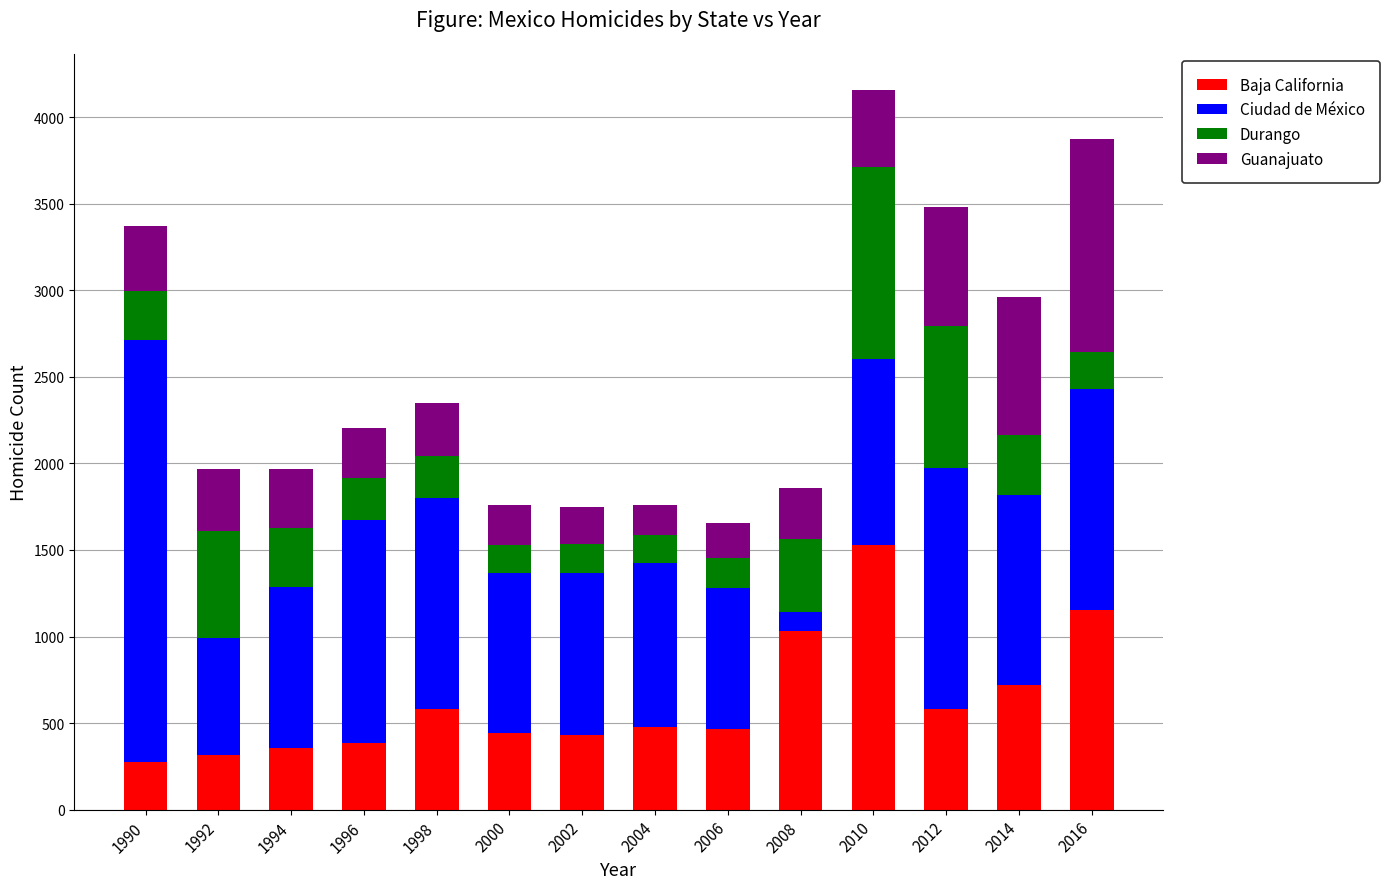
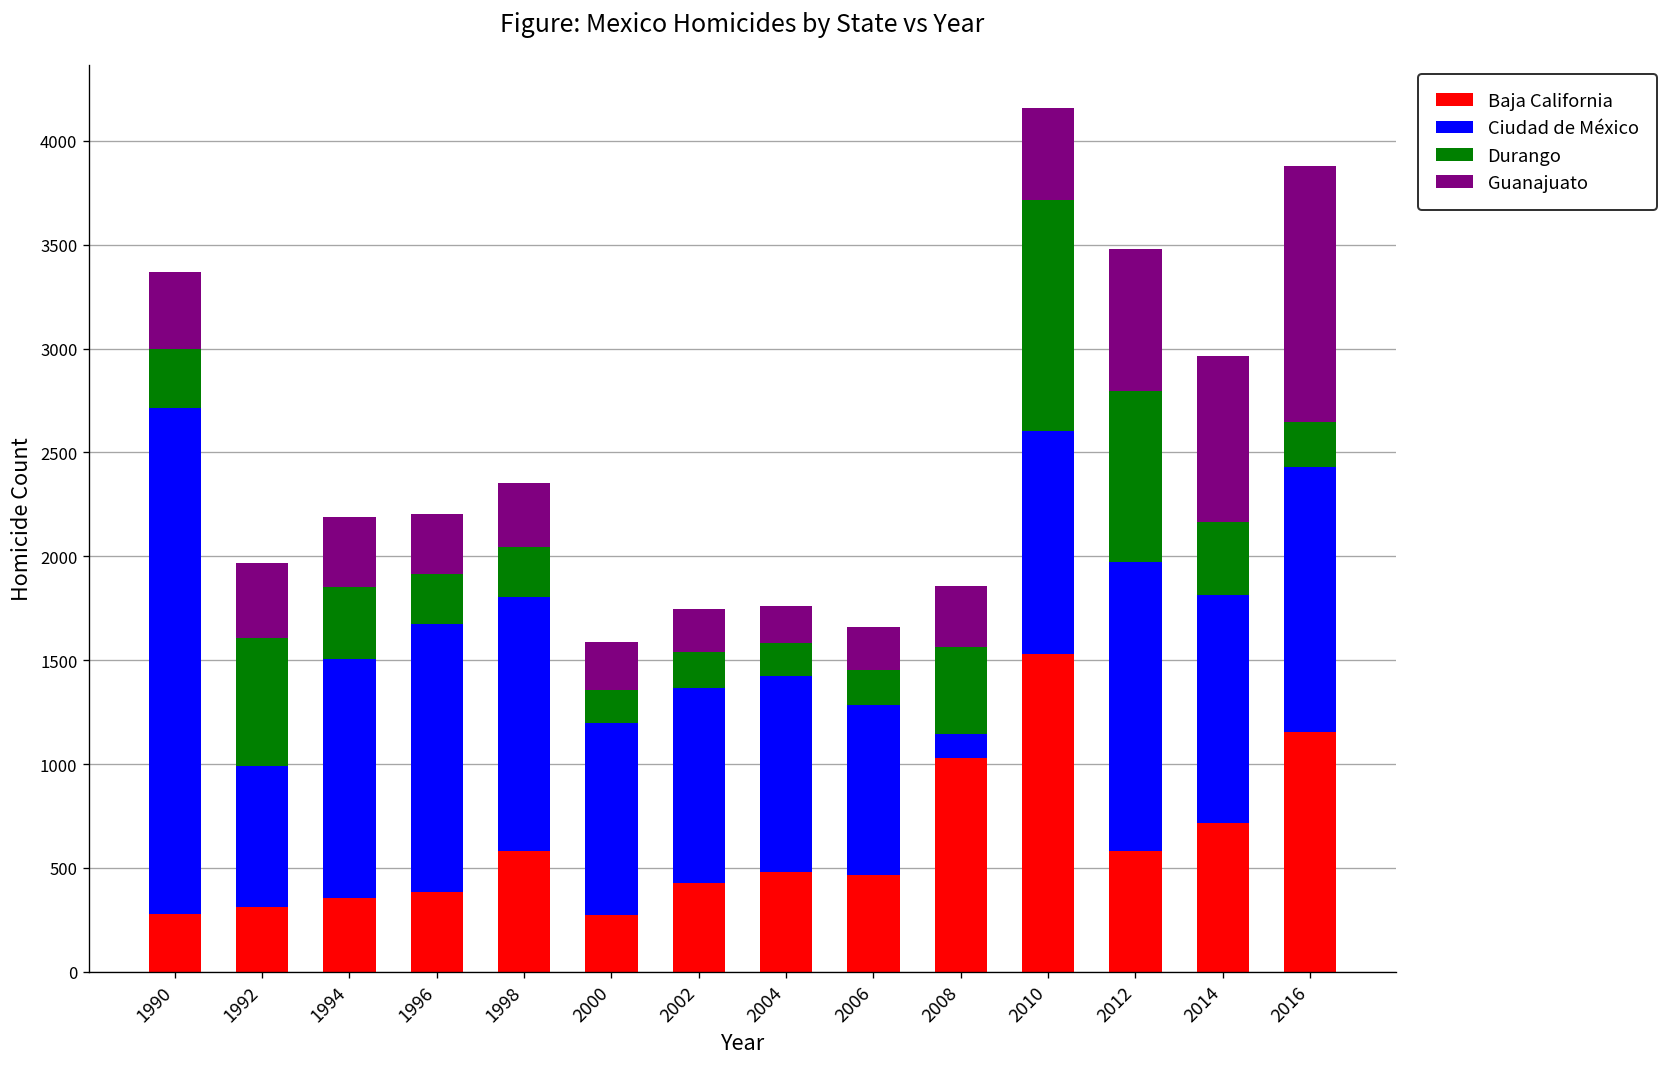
  {
    "Baja California": {
      "1990": 280,
      "1992": 310,
      "1994": 350,
      "1996": 380,
      "1998": 580,
-     "2000": 440,
+     "2000": 270,
      "2002": 430,
      "2004": 480,
      "2006": 470,
      "2008": 1030,
      "2010": 1530,
      "2012": 580,
      "2014": 720,
      "2016": 1150
    },
    "Ciudad de México": {
      "1990": 2440,
      "1992": 680,
-     "1994": 930,
+     "1994": 1150,
      "1996": 1290,
      "1998": 1220,
      "2000": 920,
      "2002": 940,
      "2004": 950,
      "2006": 820,
      "2008": 110,
      "2010": 1080,
      "2012": 1390,
      "2014": 1100,
      "2016": 1280
    },
    "Durango": {
      "1990": 290,
      "1992": 620,
      "1994": 340,
      "1996": 240,
      "1998": 240,
      "2000": 160,
      "2002": 170,
      "2004": 160,
      "2006": 170,
      "2008": 420,
      "2010": 1110,
      "2012": 820,
      "2014": 350,
      "2016": 210
    },
    "Guanajuato": {
      "1990": 370,
      "1992": 360,
      "1994": 340,
      "1996": 290,
      "1998": 310,
      "2000": 230,
      "2002": 210,
      "2004": 180,
      "2006": 210,
      "2008": 300,
      "2010": 450,
      "2012": 680,
      "2014": 800,
      "2016": 1230
    }
  }
